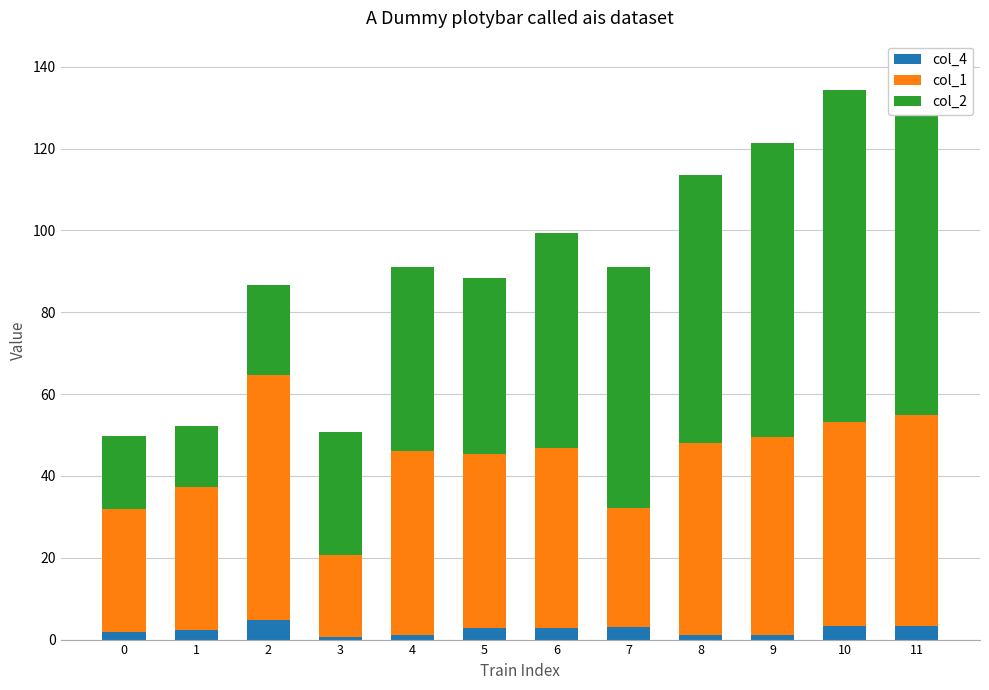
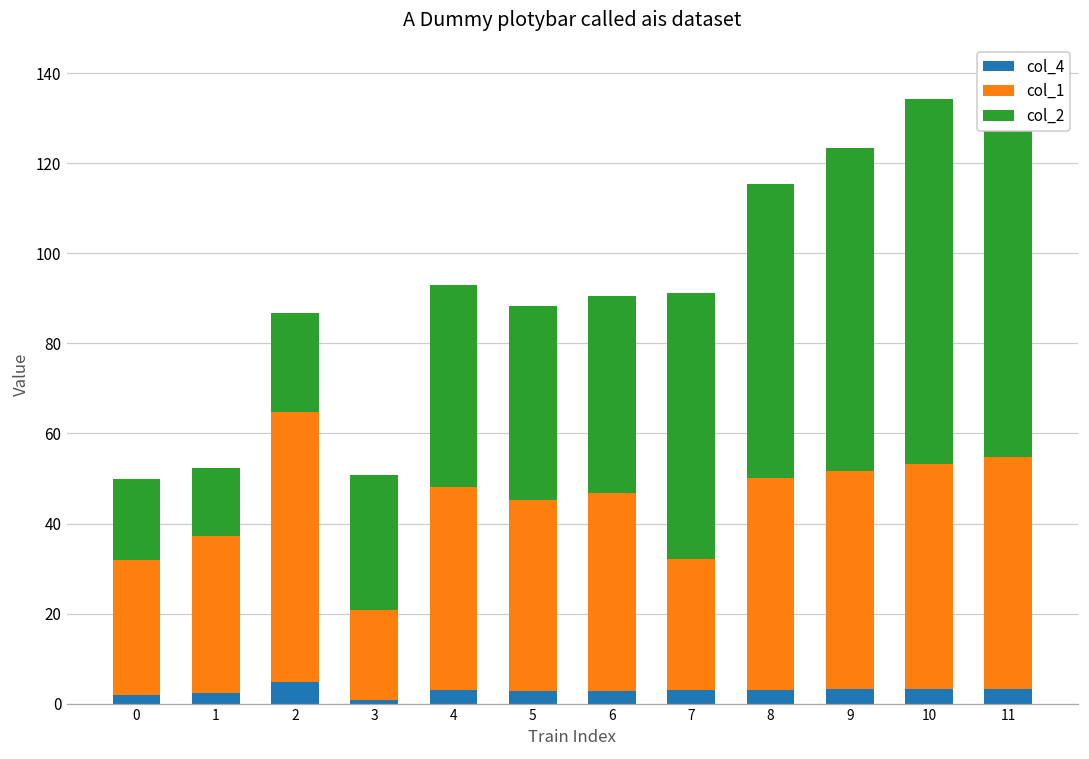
  {
    "col_4": {
      "0": 2,
      "1": 2,
      "2": 5,
      "3": 1,
-     "4": 1,
+     "4": 3,
      "5": 3,
      "6": 3,
      "7": 3,
-     "8": 1,
-     "9": 1,
+     "8": 3,
+     "9": 3,
      "10": 3,
      "11": 3
    },
    "col_1": {
      "0": 30,
      "1": 35,
      "2": 60,
      "3": 20,
      "4": 45,
      "5": 43,
      "6": 44,
      "7": 29,
      "8": 47,
      "9": 49,
      "10": 50,
      "11": 52
    },
    "col_2": {
      "0": 18,
      "1": 15,
      "2": 22,
      "3": 30,
      "4": 45,
      "5": 43,
-     "6": 53,
+     "6": 44,
      "7": 59,
      "8": 65,
      "9": 72,
      "10": 81
    }
  }
